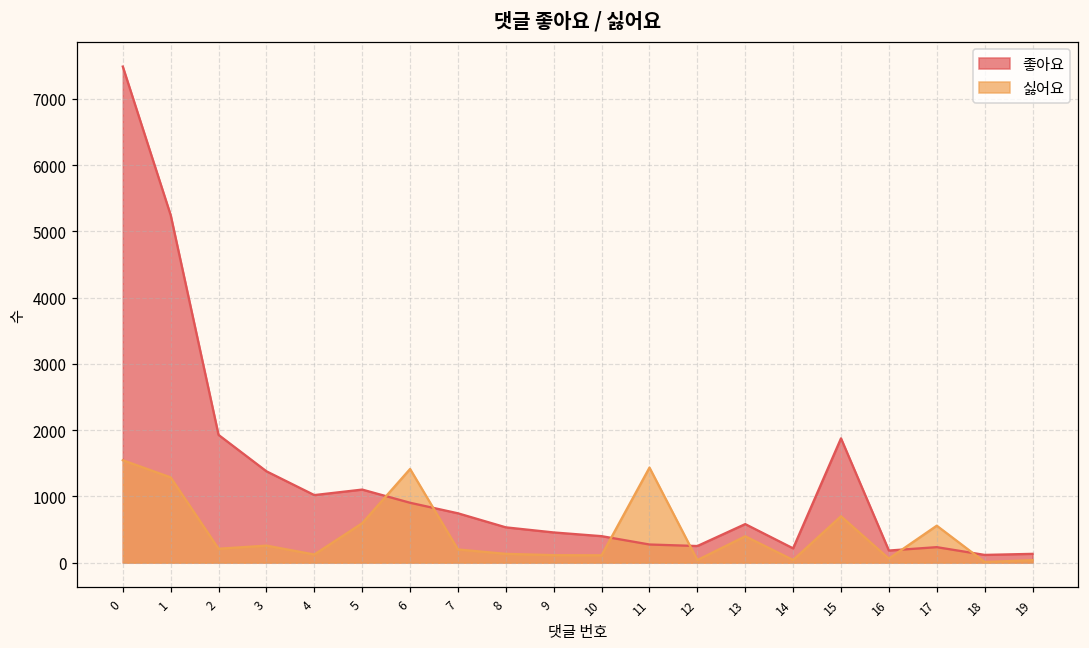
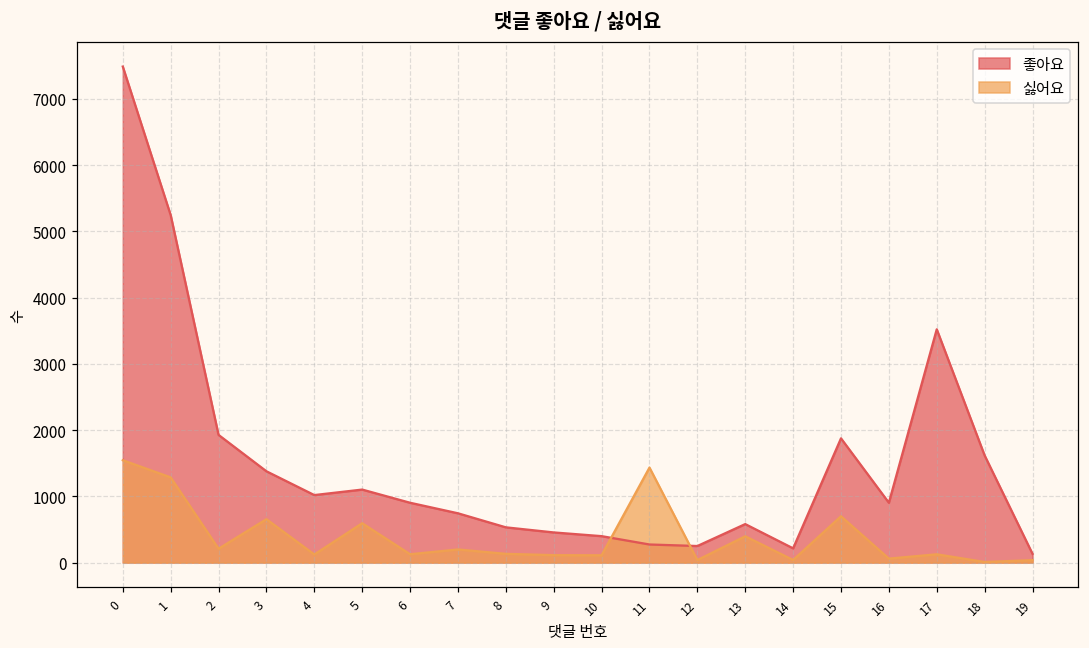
  {
    "좋아요": {
      "0": 7500,
      "1": 5200,
      "2": 1900,
      "3": 1400,
      "4": 1000,
      "5": 1100,
      "6": 900,
      "7": 700,
      "8": 500,
      "9": 500,
      "10": 400,
      "11": 300,
      "12": 300,
      "13": 600,
      "14": 200,
      "15": 1900,
-     "16": 200,
-     "17": 200,
-     "18": 100,
+     "16": 900,
+     "17": 3500,
+     "18": 1600,
      "19": 100
    },
    "싫어요": {
      "0": 1500,
      "1": 1300,
      "2": 200,
-     "3": 300,
+     "3": 700,
      "4": 100,
      "5": 600,
-     "6": 1400,
+     "6": 100,
      "7": 200,
      "8": 100,
      "9": 100,
      "10": 100,
      "11": 1400,
      "12": 0,
      "13": 400,
      "14": 0,
      "15": 700,
      "16": 100,
-     "17": 600,
+     "17": 100,
      "18": 0,
      "19": 0
    }
  }
